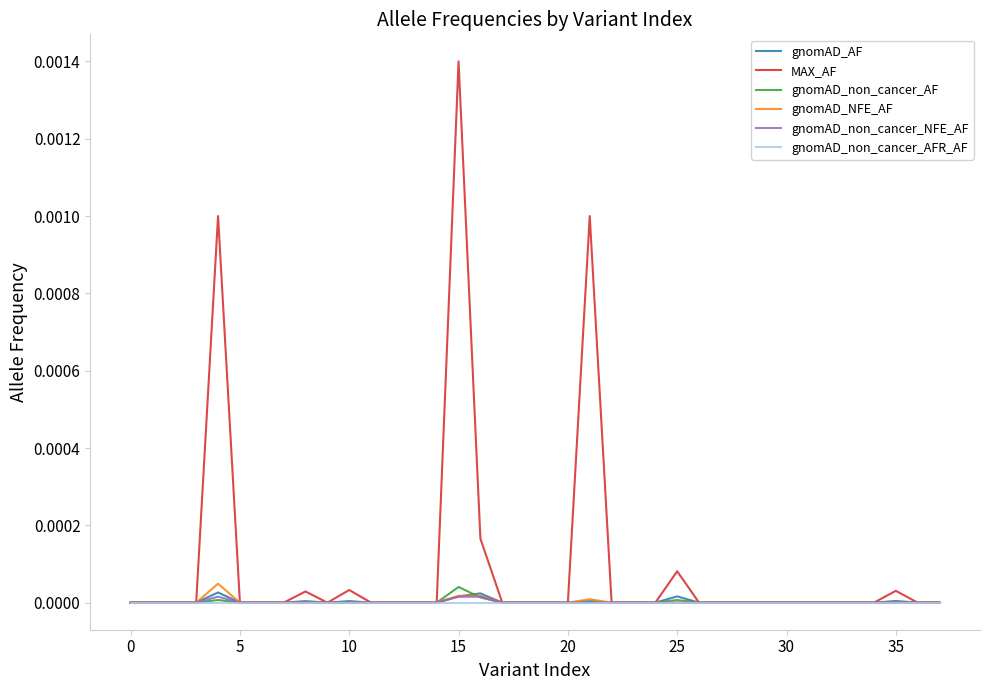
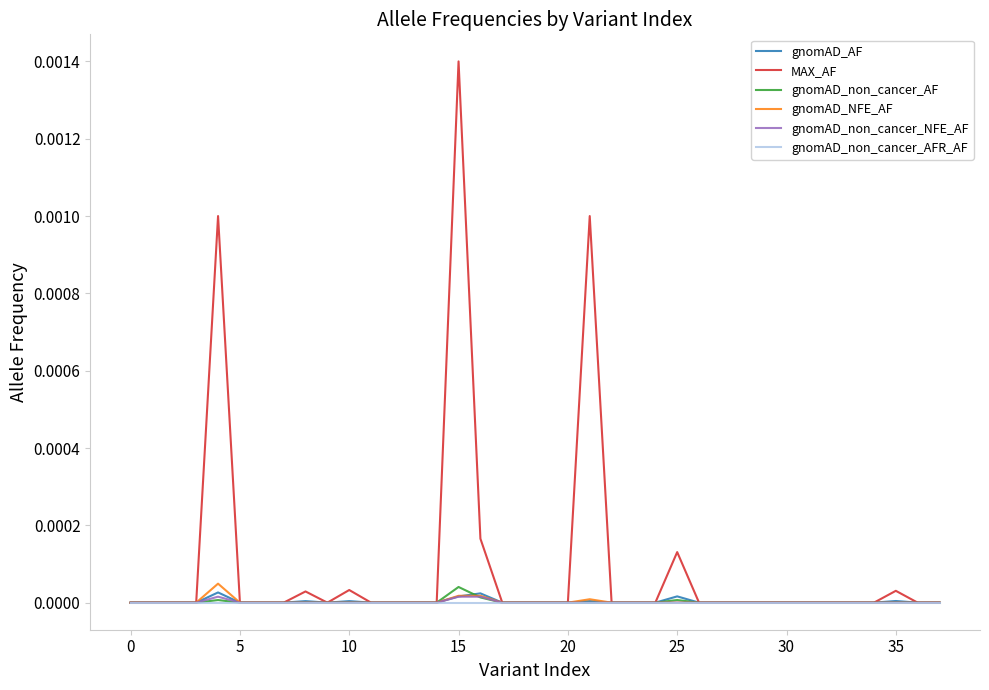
  {
    "gnomAD_AF": {
      "25": 0.00002
    },
    "MAX_AF": {
      "10": 0.00003,
      "15": 0.00140,
-     "25": 0.00008,
+     "25": 0.00013,
      "35": 0.00003
    },
    "gnomAD_non_cancer_AF": {
      "15": 0.00004,
      "25": 0.00001
    },
    "gnomAD_non_cancer_AFR_AF": {
      "15": 0.00000
    }
  }
